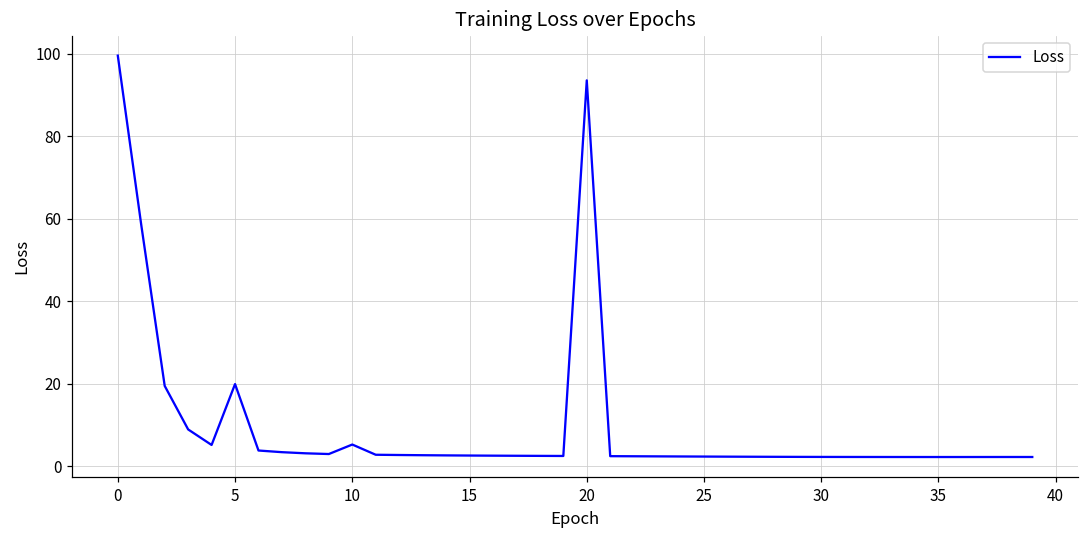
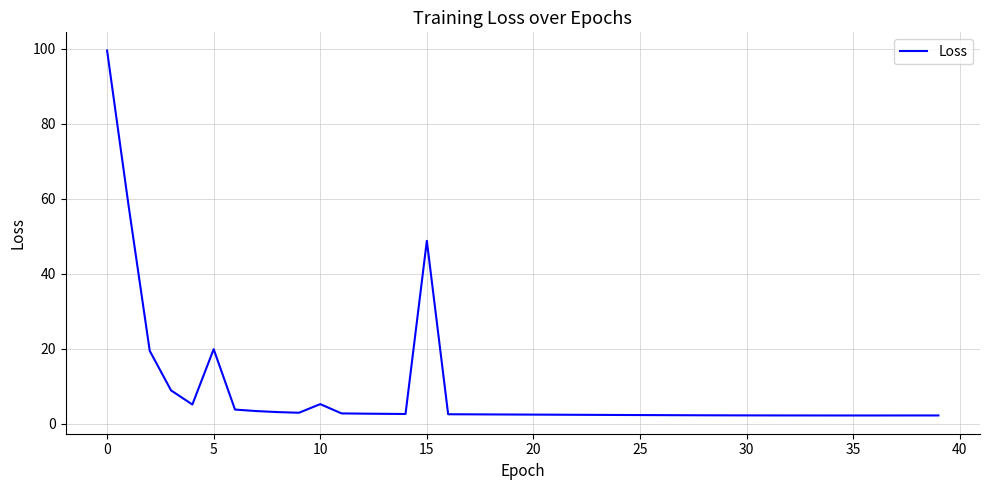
  {
    "0": 100,
    "5": 20,
    "10": 5,
-   "15": 3,
-   "20": 94,
+   "15": 49,
+   "20": 2,
    "25": 2,
    "30": 2,
    "35": 2
  }
